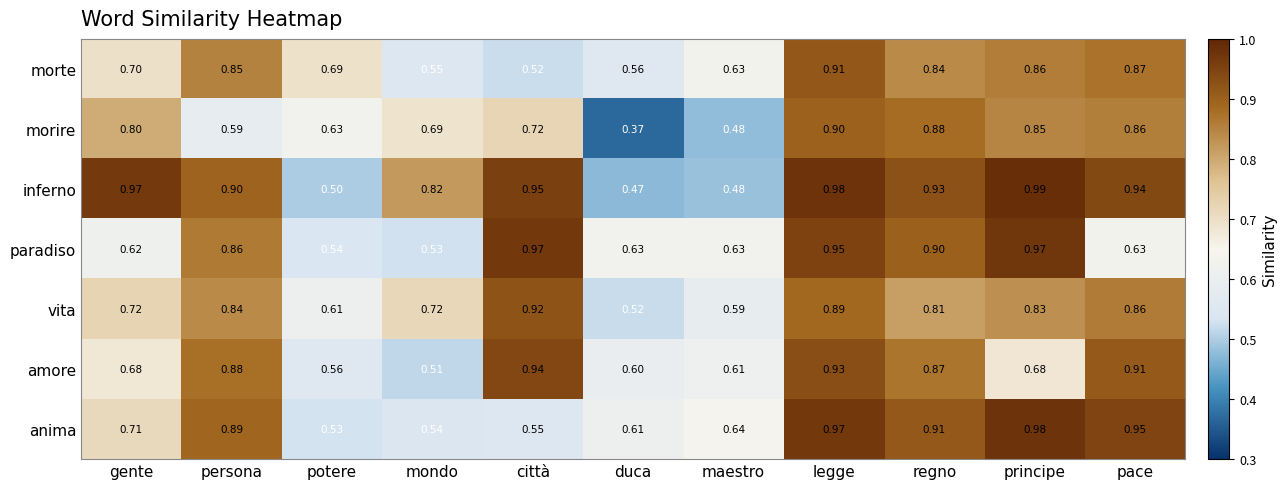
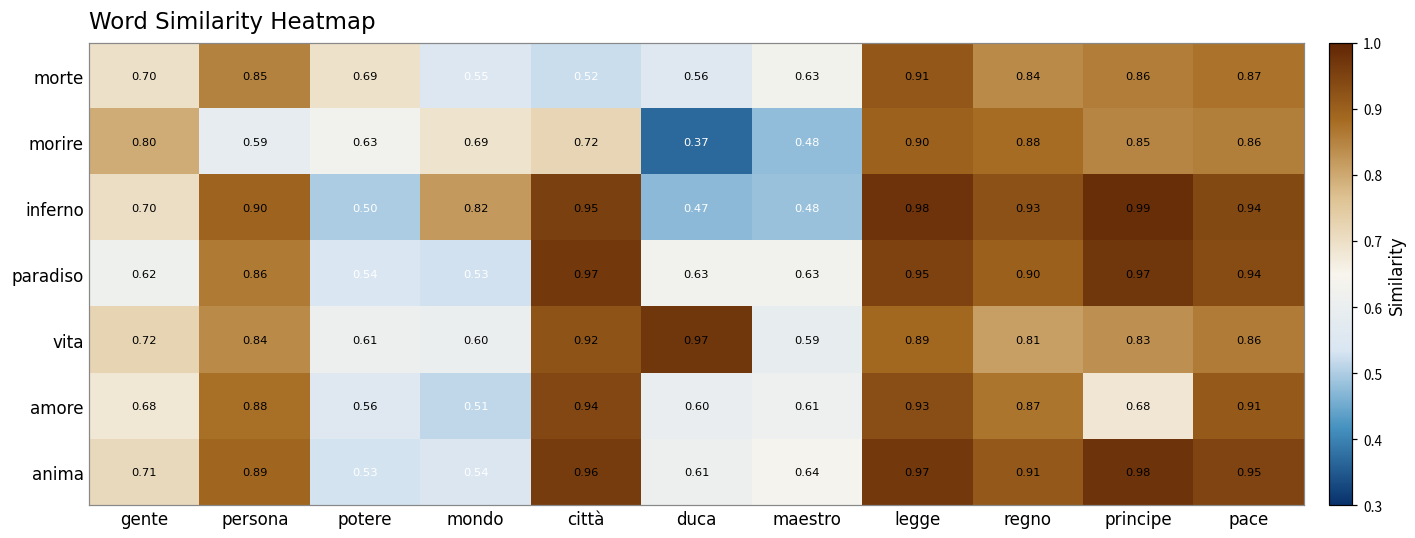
  {
    "morte": {
      "gente": 0.70,
      "persona": 0.85,
      "potere": 0.69,
      "città": 0.52,
      "duca": 0.56,
      "maestro": 0.63,
      "legge": 0.91,
      "regno": 0.84,
      "principe": 0.86,
      "pace": 0.87
    },
    "morire": {
      "gente": 0.80,
      "persona": 0.59,
      "potere": 0.63,
      "mondo": 0.69,
      "città": 0.72,
      "duca": 0.37,
      "maestro": 0.48,
      "legge": 0.90,
      "regno": 0.88,
      "principe": 0.85,
      "pace": 0.86
    },
    "inferno": {
-     "gente": 0.97,
+     "gente": 0.70,
      "persona": 0.90,
      "potere": 0.50,
      "mondo": 0.82,
      "città": 0.95,
      "duca": 0.47,
      "maestro": 0.48,
      "legge": 0.98,
      "regno": 0.93,
      "principe": 0.99,
      "pace": 0.94
    },
    "paradiso": {
      "gente": 0.62,
      "persona": 0.86,
      "città": 0.97,
      "duca": 0.63,
      "maestro": 0.63,
      "legge": 0.95,
      "regno": 0.90,
      "principe": 0.97,
-     "pace": 0.63
+     "pace": 0.94
    },
    "vita": {
      "gente": 0.72,
      "persona": 0.84,
      "potere": 0.61,
-     "mondo": 0.72,
+     "mondo": 0.60,
      "città": 0.92,
-     "duca": 0.52,
+     "duca": 0.97,
      "maestro": 0.59,
      "legge": 0.89,
      "regno": 0.81,
      "principe": 0.83,
      "pace": 0.86
    },
    "amore": {
      "gente": 0.68,
      "persona": 0.88,
      "potere": 0.56,
      "mondo": 0.51,
      "città": 0.94,
      "duca": 0.60,
      "maestro": 0.61,
      "legge": 0.93,
      "regno": 0.87,
      "principe": 0.68,
      "pace": 0.91
    },
    "anima": {
      "gente": 0.71,
      "persona": 0.89,
-     "città": 0.55,
+     "città": 0.96,
      "duca": 0.61,
      "maestro": 0.64,
      "legge": 0.97,
      "regno": 0.91,
      "principe": 0.98,
      "pace": 0.95
    }
  }
